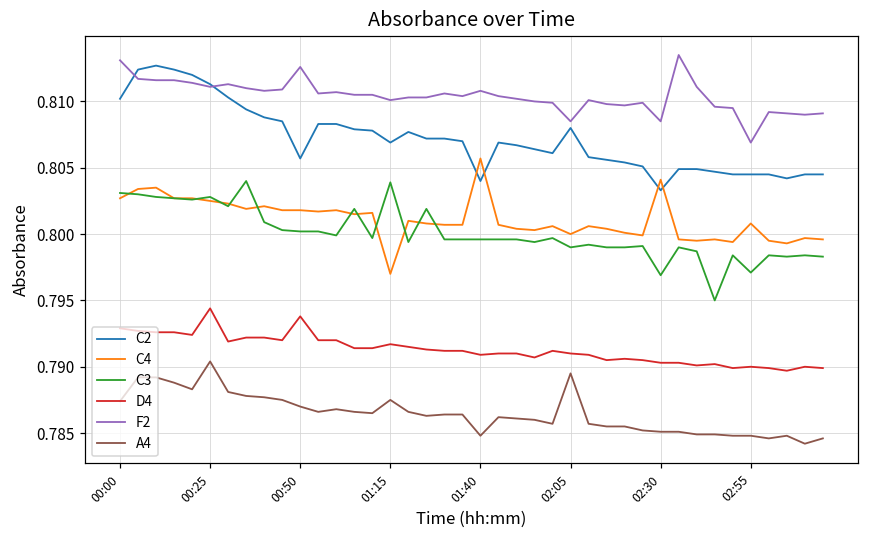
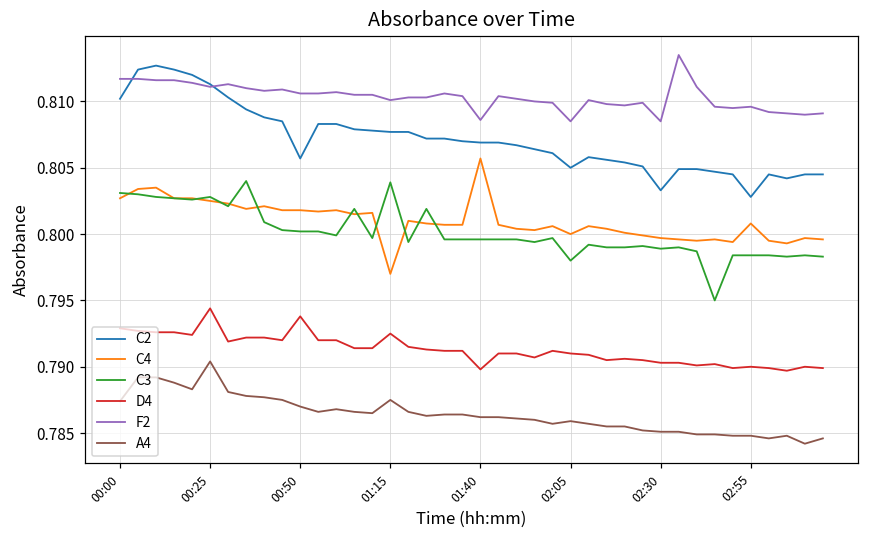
  {
    "C2": {
      "00:00": 0.8102,
      "00:50": 0.8057,
-     "01:15": 0.8069,
-     "01:40": 0.8040,
-     "02:05": 0.808,
+     "01:15": 0.8077,
+     "01:40": 0.8069,
+     "02:05": 0.805,
      "02:30": 0.8033,
-     "02:55": 0.8045
+     "02:55": 0.8028
    },
    "C4": {
      "00:00": 0.8027,
      "00:25": 0.8025,
      "00:50": 0.8018,
      "01:15": 0.7970,
      "01:40": 0.8057,
      "02:05": 0.8000,
-     "02:30": 0.8041,
+     "02:30": 0.7997,
      "02:55": 0.8008
    },
    "C3": {
      "00:00": 0.8031,
      "00:25": 0.8028,
      "00:50": 0.8002,
      "01:15": 0.8039,
      "01:40": 0.7996,
-     "02:05": 0.799,
-     "02:30": 0.7969,
-     "02:55": 0.7971
+     "02:05": 0.798,
+     "02:30": 0.7989,
+     "02:55": 0.7984
    },
    "D4": {
      "00:25": 0.7944,
      "00:50": 0.7938,
-     "01:15": 0.7917,
-     "01:40": 0.7909,
+     "01:15": 0.7925,
+     "01:40": 0.7898,
      "02:05": 0.7910,
      "02:30": 0.7903,
      "02:55": 0.7900
    },
    "F2": {
-     "00:00": 0.8131,
-     "00:50": 0.8126,
+     "00:00": 0.8117,
+     "00:50": 0.8106,
      "01:15": 0.8101,
-     "01:40": 0.8108,
+     "01:40": 0.8086,
      "02:05": 0.8085,
      "02:30": 0.8085,
-     "02:55": 0.8069
+     "02:55": 0.8096
    },
    "A4": {
      "00:25": 0.7904,
      "00:50": 0.7870,
      "01:15": 0.7875,
-     "01:40": 0.7848,
-     "02:05": 0.7895,
+     "01:40": 0.7862,
+     "02:05": 0.7859,
      "02:30": 0.7851,
      "02:55": 0.7848
    }
  }
